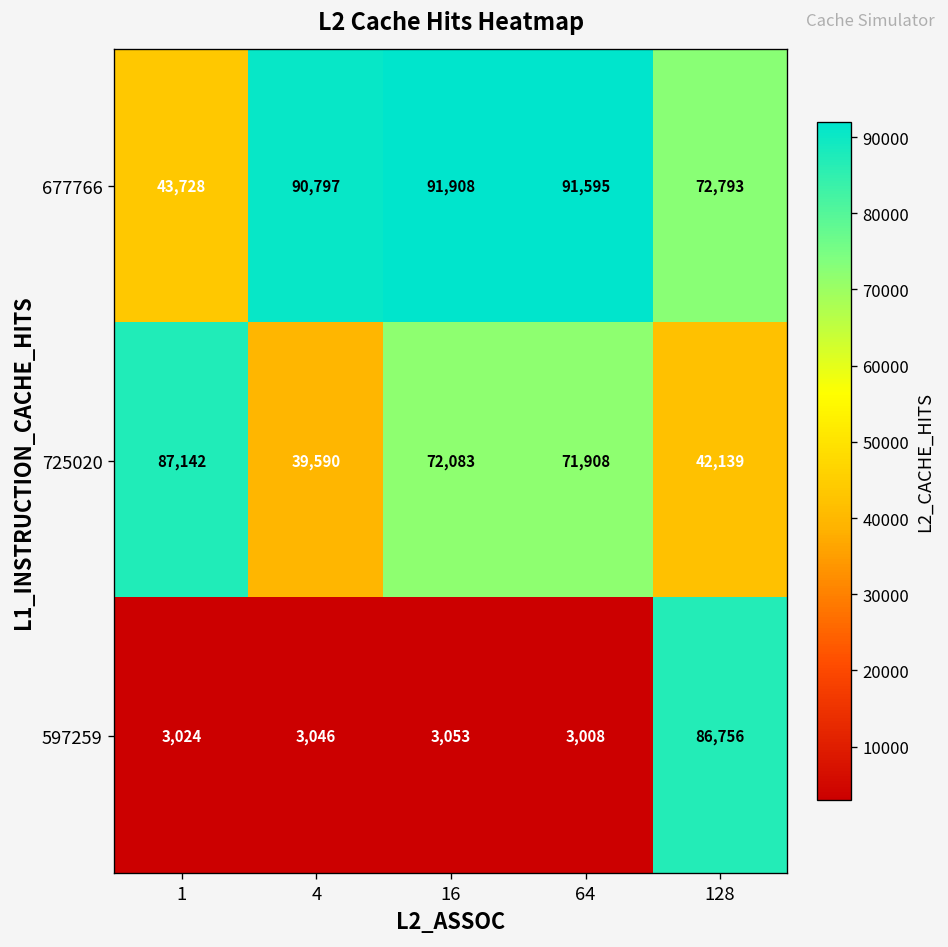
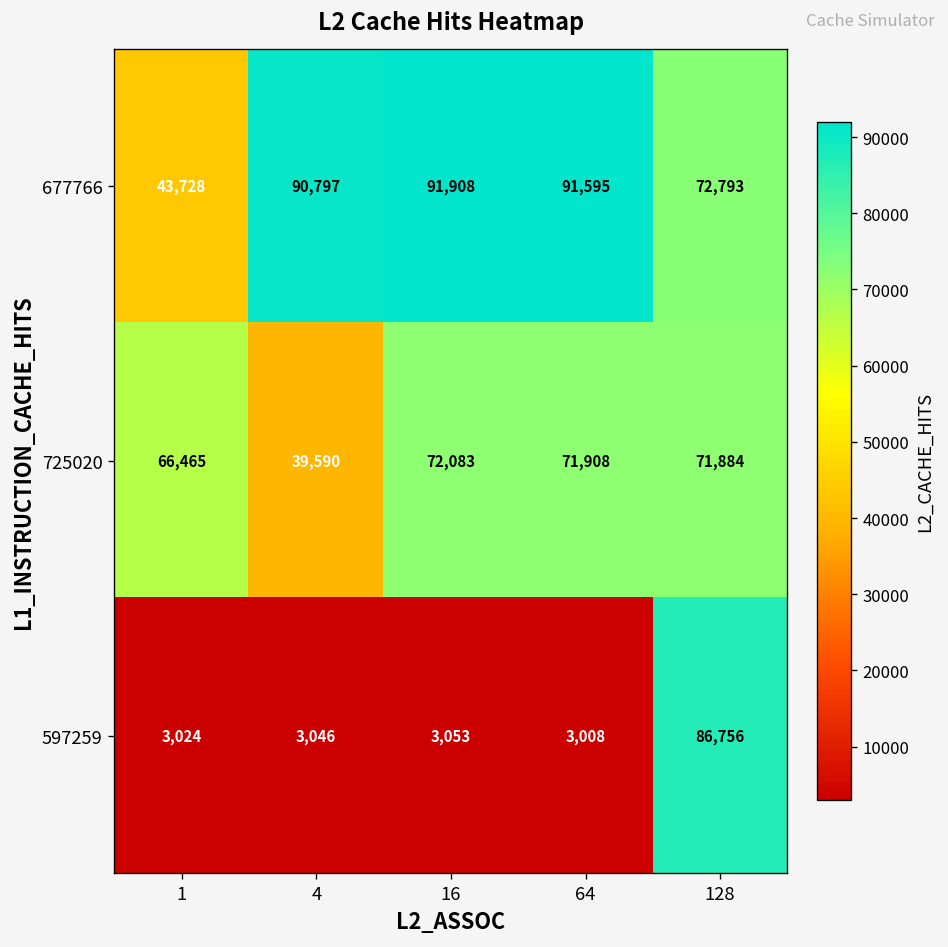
  {
    "677766": {
      "1": "43,728",
      "4": "90,797",
      "16": "91,908",
      "64": "91,595",
      "128": "72,793"
    },
    "725020": {
-     "1": "87,142",
+     "1": "66,465",
      "4": "39,590",
      "16": "72,083",
      "64": "71,908",
-     "128": "42,139"
+     "128": "71,884"
    },
    "597259": {
      "1": "3,024",
      "4": "3,046",
      "16": "3,053",
      "64": "3,008",
      "128": "86,756"
    }
  }
